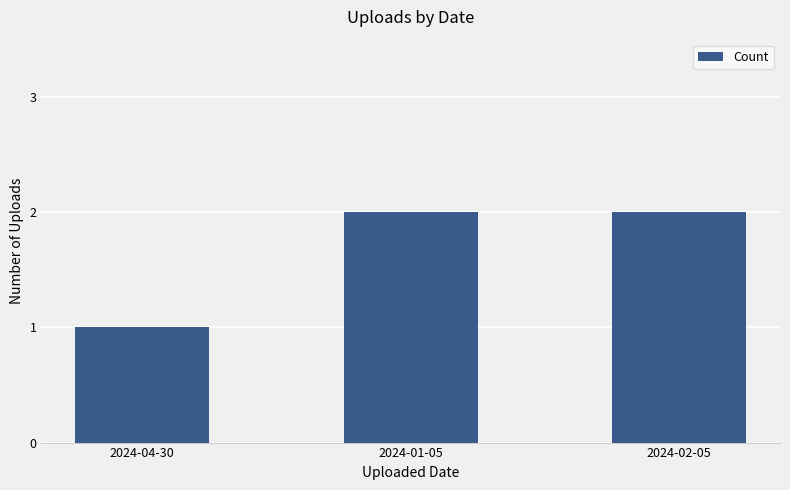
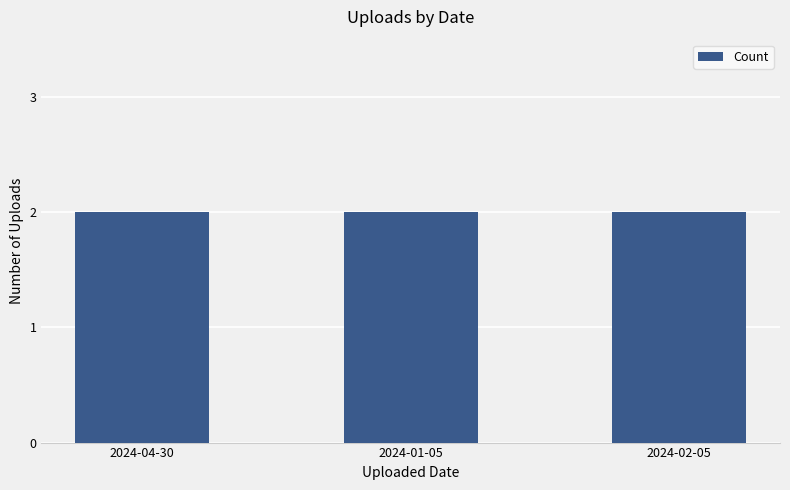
  {
-   "2024-04-30": 1,
+   "2024-04-30": 2,
    "2024-01-05": 2,
    "2024-02-05": 2
  }
